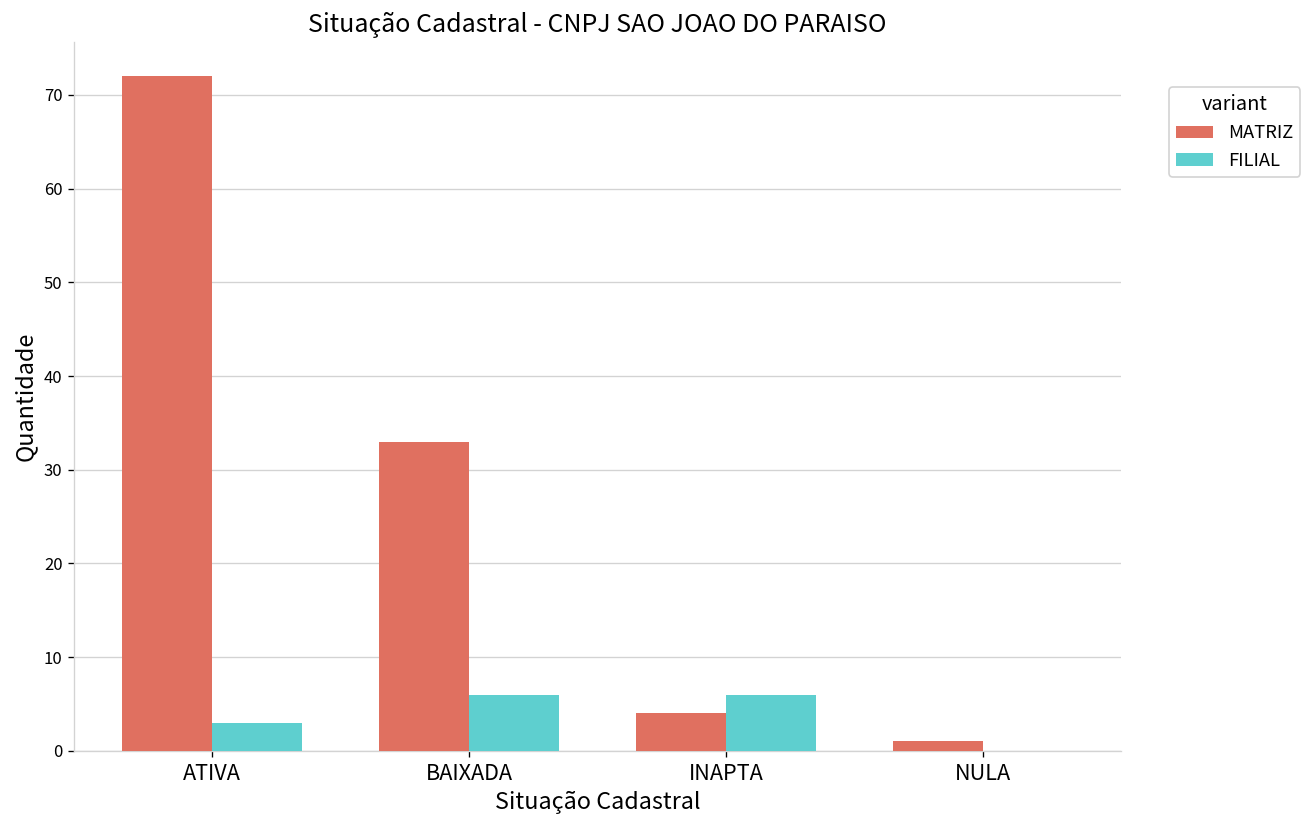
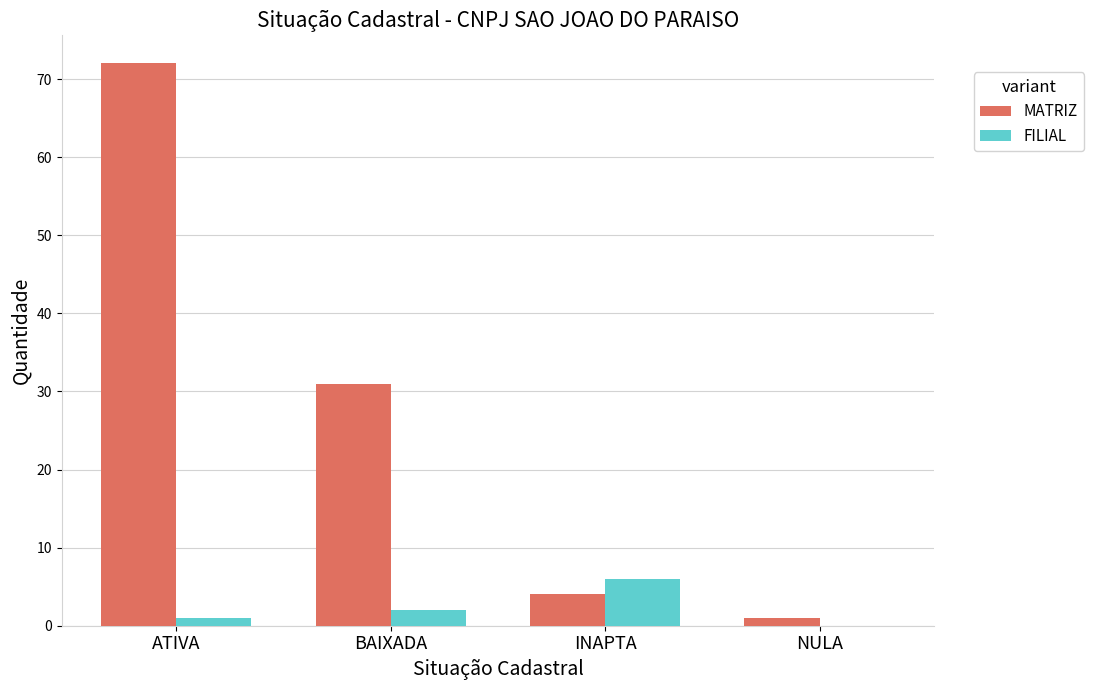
  {
    "MATRIZ": {
      "ATIVA": 72,
-     "BAIXADA": 33,
+     "BAIXADA": 31,
      "INAPTA": 4,
      "NULA": 1
    },
    "FILIAL": {
-     "ATIVA": 3,
-     "BAIXADA": 6,
+     "ATIVA": 1,
+     "BAIXADA": 2,
      "INAPTA": 6,
      "NULA": 0
    }
  }
